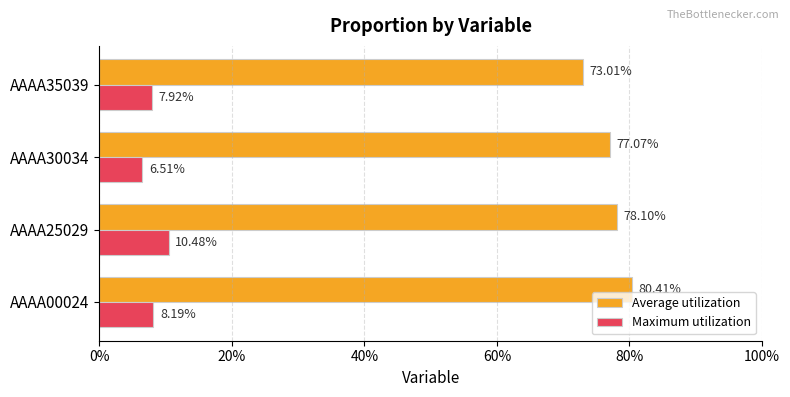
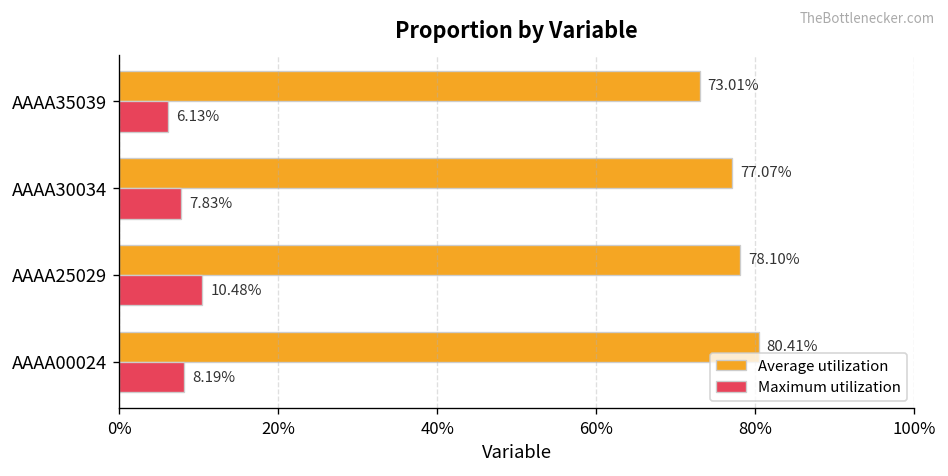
  {
    "Average utilization": {
      "AAAA35039": "73.01%",
      "AAAA30034": "77.07%",
      "AAAA25029": "78.10%"
    },
    "Maximum utilization": {
-     "AAAA35039": "7.92%",
-     "AAAA30034": "6.51%",
+     "AAAA35039": "6.13%",
+     "AAAA30034": "7.83%",
      "AAAA25029": "10.48%",
      "AAAA00024": "8.19%"
    }
  }
